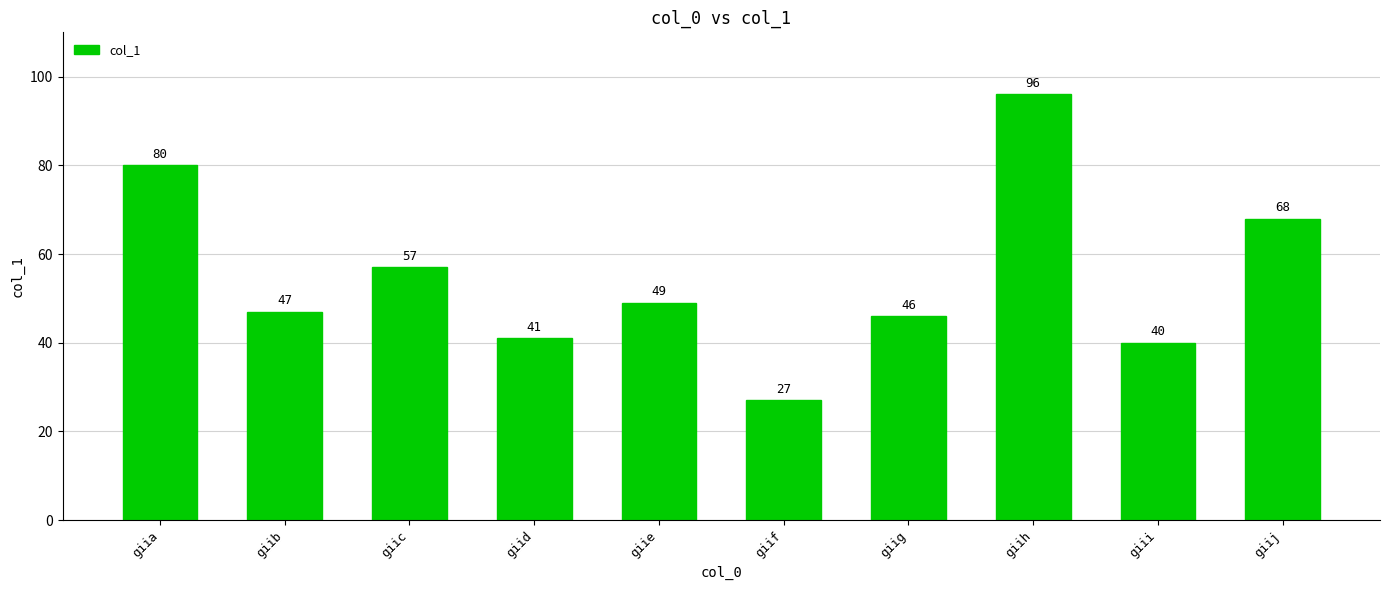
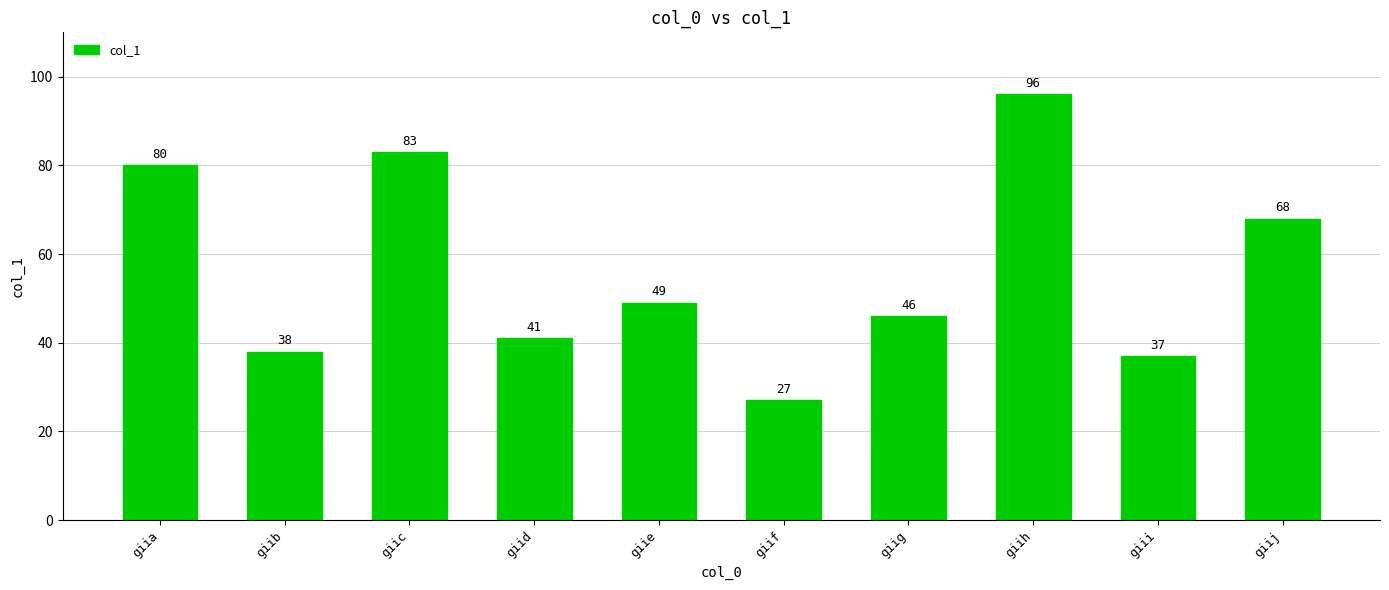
  {
    "giia": 80,
-   "giib": 47,
-   "giic": 57,
+   "giib": 38,
+   "giic": 83,
    "giid": 41,
    "giie": 49,
    "giif": 27,
    "giig": 46,
    "giih": 96,
-   "giii": 40,
+   "giii": 37,
    "giij": 68
  }
